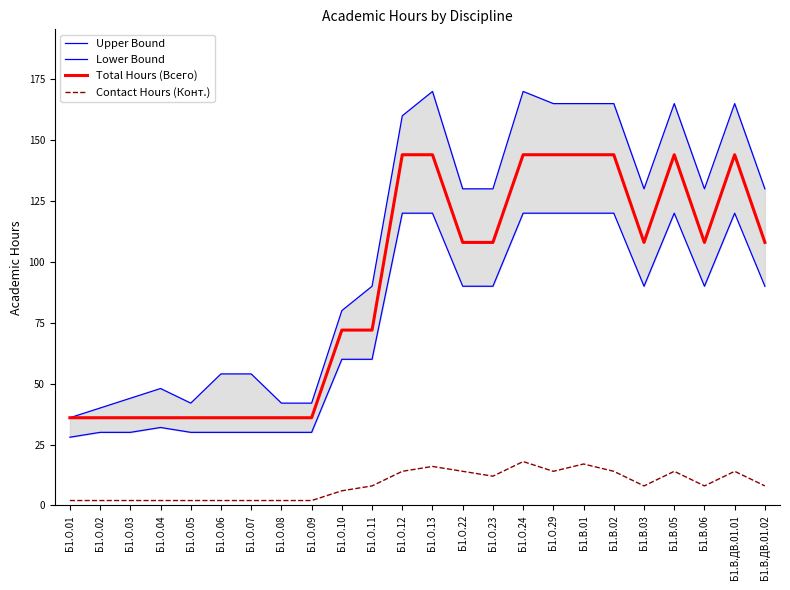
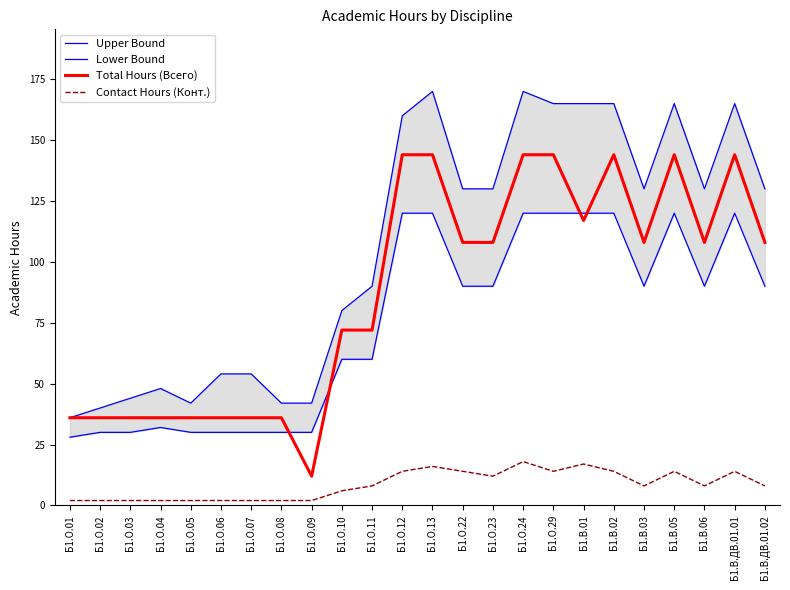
  {
    "Total Hours (Всего)": {
      "Б1.О.02": 36,
      "Б1.О.03": 36,
      "Б1.О.04": 36,
      "Б1.О.05": 36,
      "Б1.О.06": 36,
      "Б1.О.07": 36,
      "Б1.О.08": 36,
-     "Б1.О.09": 36,
+     "Б1.О.09": 12,
      "Б1.О.10": 72,
      "Б1.О.11": 72,
      "Б1.О.12": 144,
      "Б1.О.13": 144,
      "Б1.О.22": 108,
      "Б1.О.23": 108,
      "Б1.О.24": 144,
      "Б1.О.29": 144,
-     "Б1.В.01": 144,
+     "Б1.В.01": 117,
      "Б1.В.02": 144,
      "Б1.В.03": 108,
      "Б1.В.05": 144,
      "Б1.В.06": 108,
      "Б1.В.ДВ.01.01": 144,
      "Б1.В.ДВ.01.02": 108
    },
    "Contact Hours (Конт.)": {
      "Б1.О.01": 2,
      "Б1.О.02": 2,
      "Б1.О.03": 2,
      "Б1.О.04": 2,
      "Б1.О.05": 2,
      "Б1.О.06": 2,
      "Б1.О.07": 2,
      "Б1.О.08": 2,
      "Б1.О.09": 2,
      "Б1.О.10": 6,
      "Б1.О.11": 8,
      "Б1.О.12": 14,
      "Б1.О.13": 16,
      "Б1.О.22": 14,
      "Б1.О.23": 12,
      "Б1.О.24": 18,
      "Б1.О.29": 14,
      "Б1.В.01": 17,
      "Б1.В.02": 14,
      "Б1.В.03": 8,
      "Б1.В.05": 14,
      "Б1.В.06": 8,
      "Б1.В.ДВ.01.01": 14,
      "Б1.В.ДВ.01.02": 8
    }
  }
